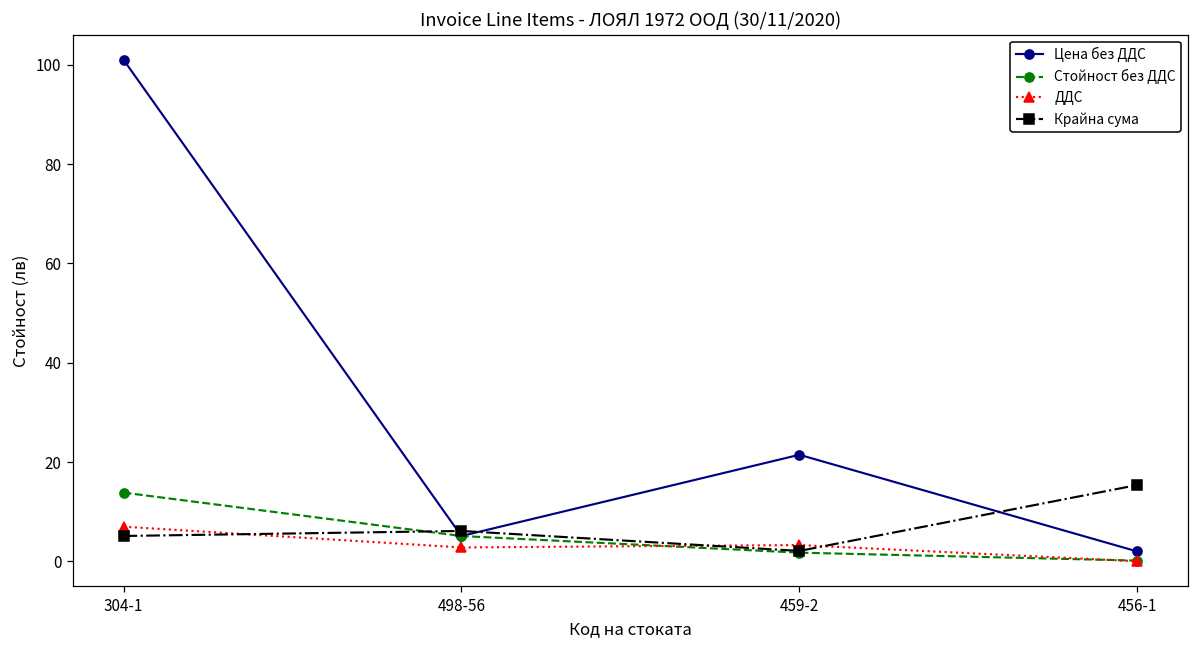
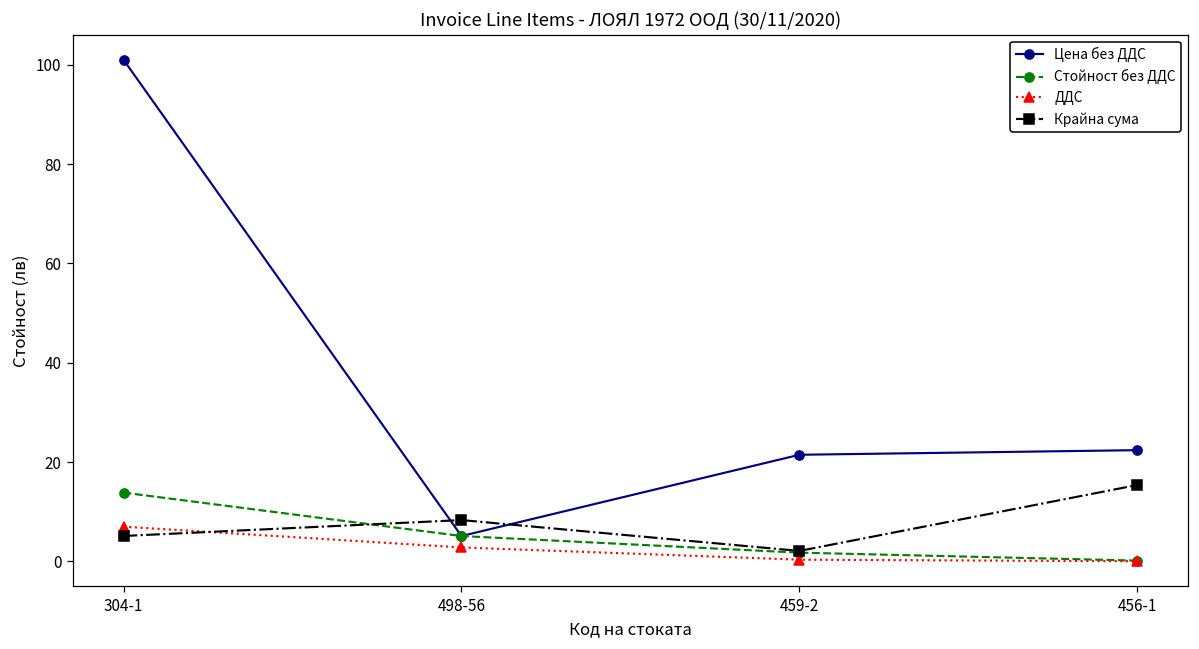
  {
    "Цена без ДДС": {
      "304-1": 101,
      "459-2": 21,
-     "456-1": 2
+     "456-1": 22
    },
    "Стойност без ДДС": {
      "304-1": 14
    },
    "ДДС": {
      "304-1": 7,
      "498-56": 3,
-     "459-2": 3
+     "459-2": 0
    },
    "Крайна сума": {
      "304-1": 5,
-     "498-56": 6,
+     "498-56": 8,
      "456-1": 15
    }
  }
